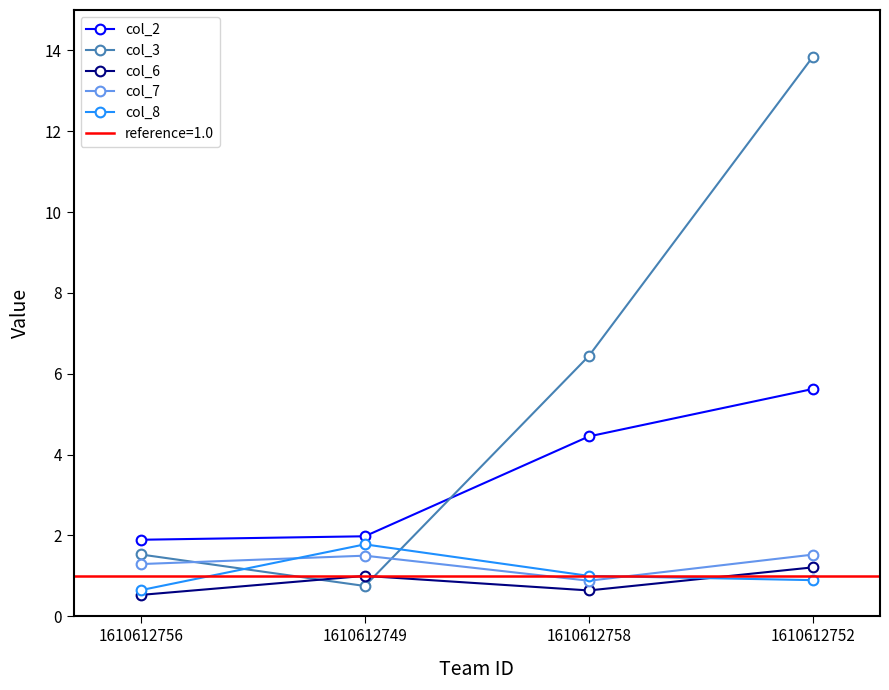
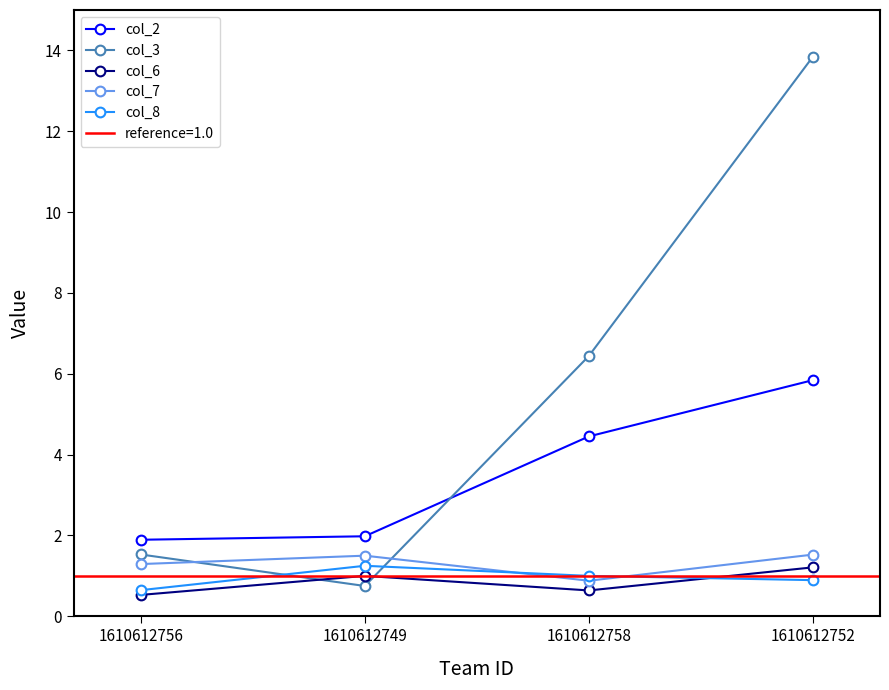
  {
    "col_2": {
      "1610612756": 1.9,
      "1610612749": 2.0,
      "1610612758": 4.5,
-     "1610612752": 5.6
+     "1610612752": 5.8
    },
    "col_3": {
      "1610612756": 1.5,
      "1610612749": 0.8,
      "1610612758": 6.4,
      "1610612752": 13.8
    },
    "col_6": {
      "1610612756": 0.5,
      "1610612749": 1.0,
      "1610612758": 0.6,
      "1610612752": 1.2
    },
    "col_7": {
      "1610612756": 1.3,
      "1610612749": 1.5,
      "1610612758": 0.9,
      "1610612752": 1.5
    },
    "col_8": {
      "1610612756": 0.6,
-     "1610612749": 1.8,
+     "1610612749": 1.3,
      "1610612758": 1.0,
      "1610612752": 0.9
    }
  }
